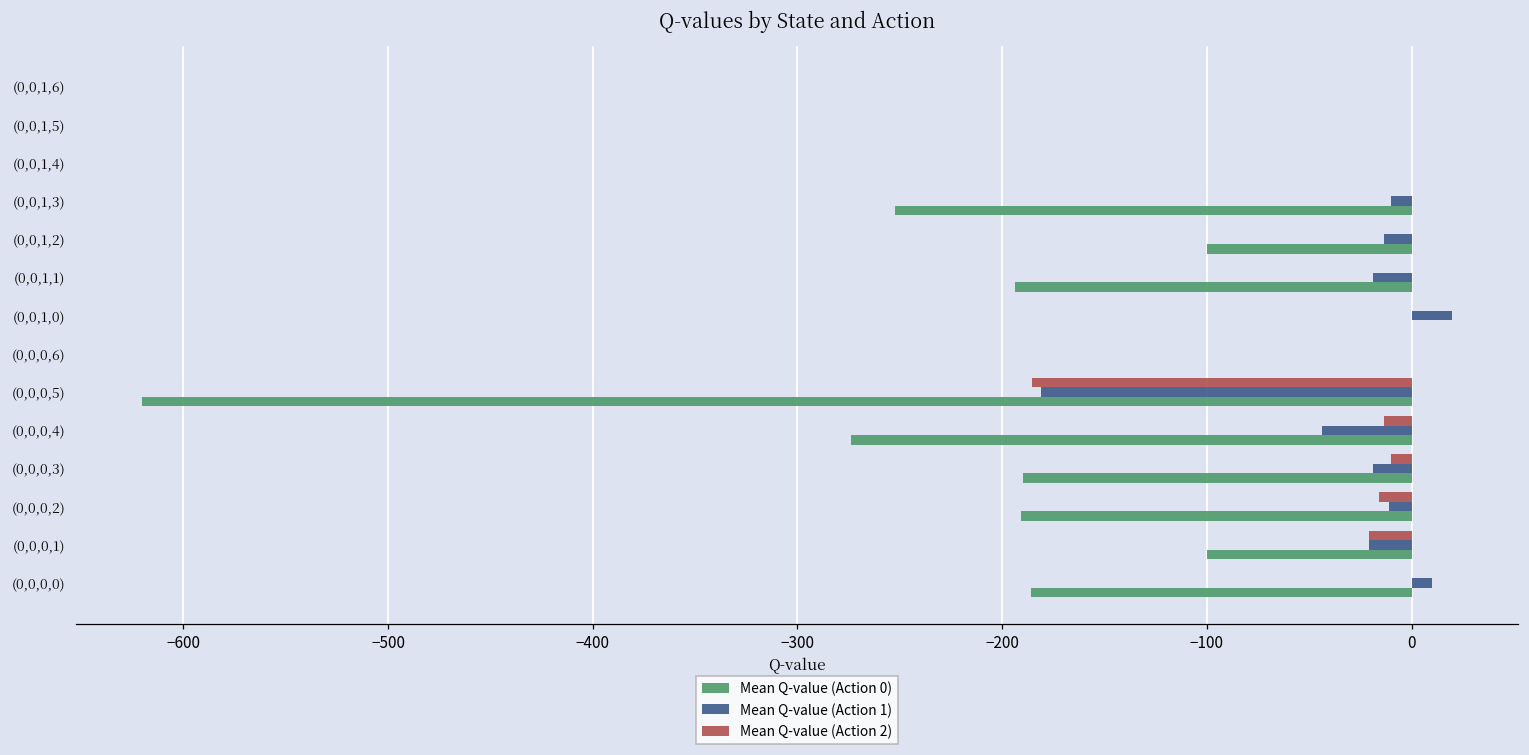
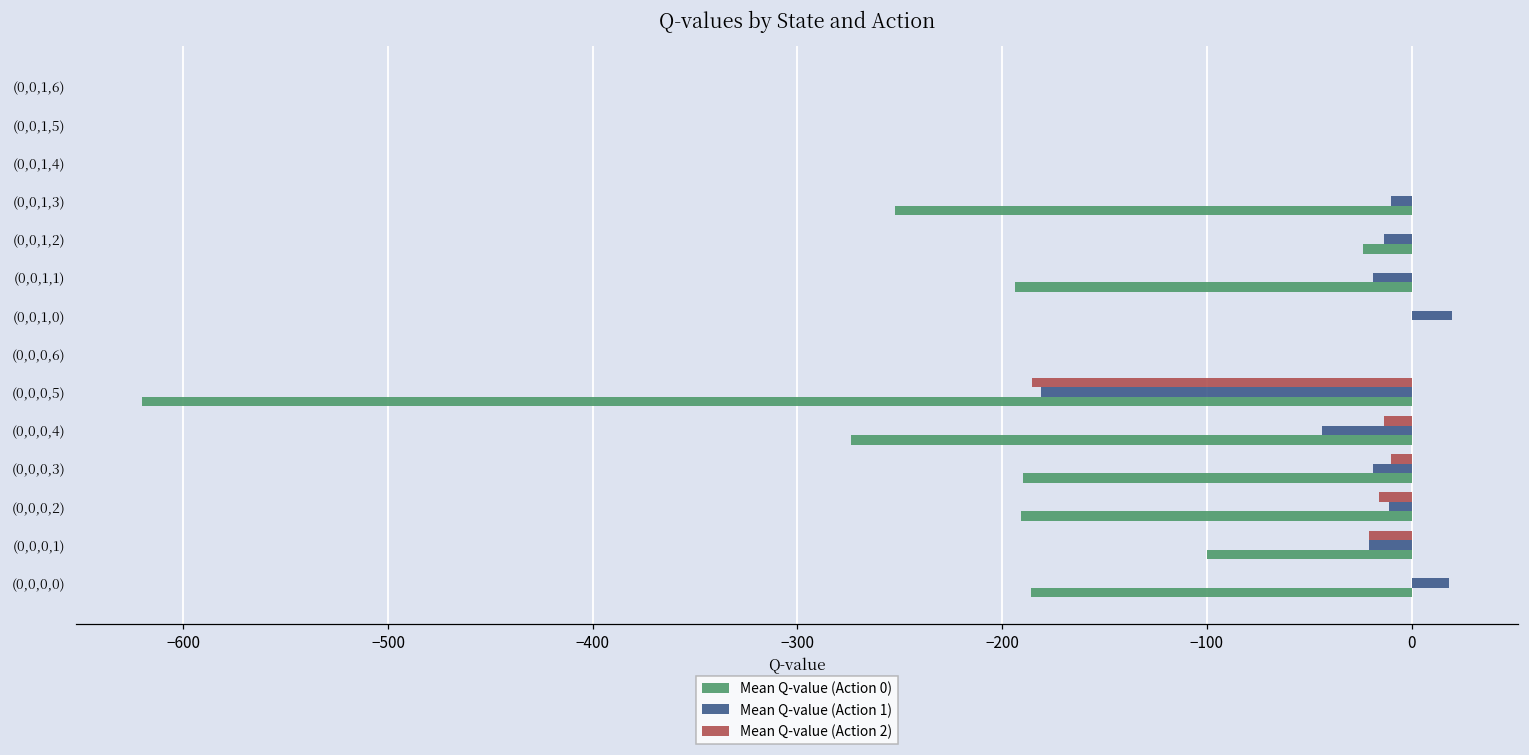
  {
    "Mean Q-value (Action 0)": {
      "(0,0,1,6)": 0,
      "(0,0,1,5)": 0,
      "(0,0,1,4)": 0,
      "(0,0,1,3)": -253,
-     "(0,0,1,2)": -100,
+     "(0,0,1,2)": -24,
      "(0,0,1,1)": -194,
      "(0,0,1,0)": 0,
      "(0,0,0,6)": 0,
      "(0,0,0,5)": -620,
      "(0,0,0,4)": -274,
      "(0,0,0,3)": -190,
      "(0,0,0,2)": -191,
      "(0,0,0,1)": -100,
      "(0,0,0,0)": -186
    },
    "Mean Q-value (Action 1)": {
      "(0,0,1,6)": 0,
      "(0,0,1,5)": 0,
      "(0,0,1,4)": 0,
      "(0,0,1,3)": -10,
      "(0,0,1,2)": -13,
      "(0,0,1,1)": -19,
      "(0,0,1,0)": 20,
      "(0,0,0,6)": 0,
      "(0,0,0,5)": -181,
      "(0,0,0,4)": -44,
      "(0,0,0,3)": -19,
      "(0,0,0,2)": -11,
      "(0,0,0,1)": -21,
-     "(0,0,0,0)": 10
+     "(0,0,0,0)": 18
    },
    "Mean Q-value (Action 2)": {
      "(0,0,1,6)": 0,
      "(0,0,1,5)": 0,
      "(0,0,1,4)": 0,
      "(0,0,1,3)": 0,
      "(0,0,1,2)": 0,
      "(0,0,1,1)": 0,
      "(0,0,1,0)": 0,
      "(0,0,0,6)": 0,
      "(0,0,0,5)": -186,
      "(0,0,0,4)": -13,
      "(0,0,0,3)": -10,
      "(0,0,0,2)": -16,
      "(0,0,0,1)": -21,
      "(0,0,0,0)": 0
    }
  }
